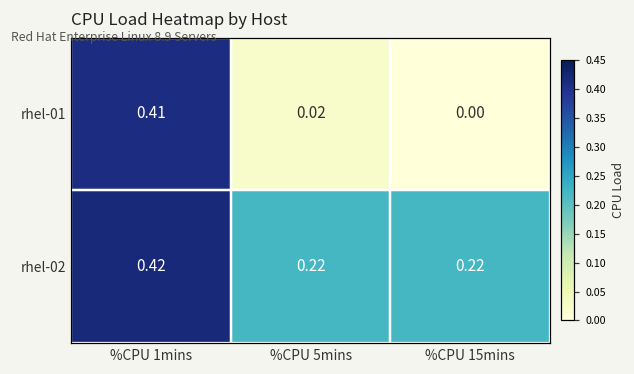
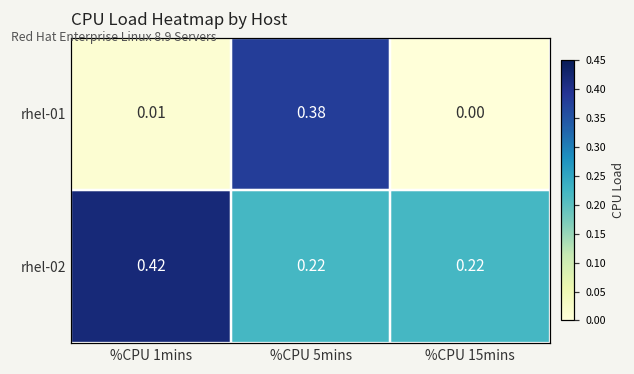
  {
    "rhel-01": {
-     "%CPU 1mins": 0.41,
-     "%CPU 5mins": 0.02,
+     "%CPU 1mins": 0.01,
+     "%CPU 5mins": 0.38,
      "%CPU 15mins": 0.00
    },
    "rhel-02": {
      "%CPU 1mins": 0.42,
      "%CPU 5mins": 0.22,
      "%CPU 15mins": 0.22
    }
  }
